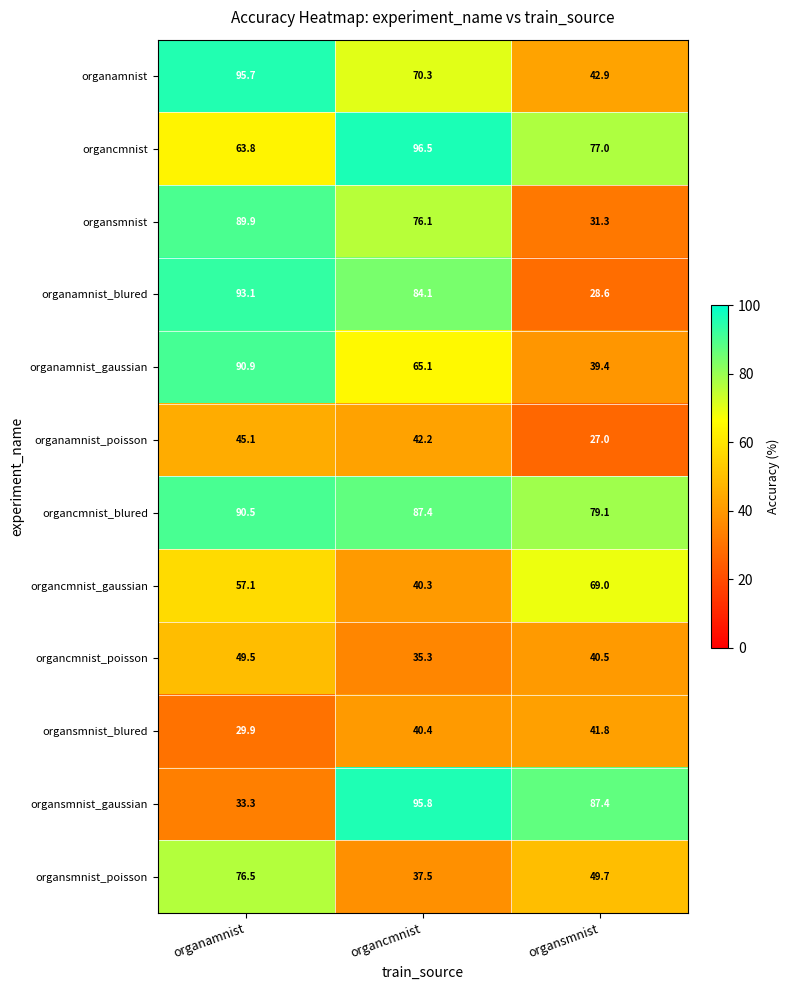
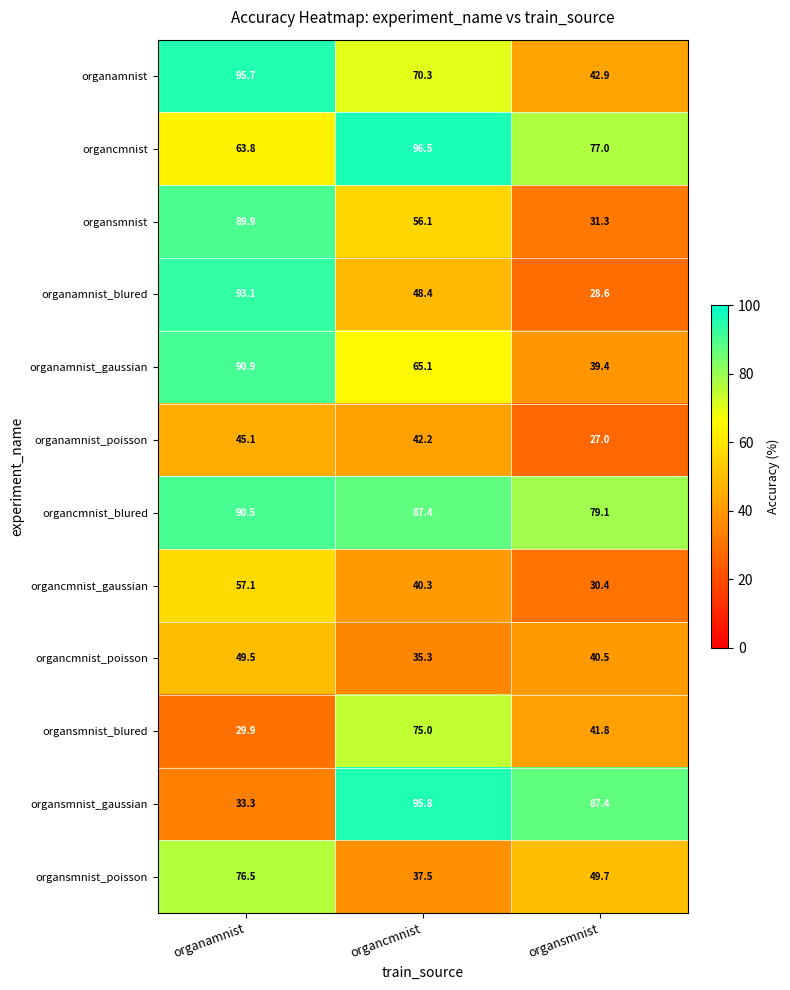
  {
    "organamnist": {
      "organamnist": 95.7,
      "organcmnist": 70.3,
      "organsmnist": 42.9
    },
    "organcmnist": {
      "organamnist": 63.8,
      "organcmnist": 96.5,
      "organsmnist": 77.0
    },
    "organsmnist": {
      "organamnist": 89.9,
-     "organcmnist": 76.1,
+     "organcmnist": 56.1,
      "organsmnist": 31.3
    },
    "organamnist_blured": {
      "organamnist": 93.1,
-     "organcmnist": 84.1,
+     "organcmnist": 48.4,
      "organsmnist": 28.6
    },
    "organamnist_gaussian": {
      "organamnist": 90.9,
      "organcmnist": 65.1,
      "organsmnist": 39.4
    },
    "organamnist_poisson": {
      "organamnist": 45.1,
      "organcmnist": 42.2,
      "organsmnist": 27.0
    },
    "organcmnist_blured": {
      "organamnist": 90.5,
      "organcmnist": 87.4,
      "organsmnist": 79.1
    },
    "organcmnist_gaussian": {
      "organamnist": 57.1,
      "organcmnist": 40.3,
-     "organsmnist": 69.0
+     "organsmnist": 30.4
    },
    "organcmnist_poisson": {
      "organamnist": 49.5,
      "organcmnist": 35.3,
      "organsmnist": 40.5
    },
    "organsmnist_blured": {
      "organamnist": 29.9,
-     "organcmnist": 40.4,
+     "organcmnist": 75.0,
      "organsmnist": 41.8
    },
    "organsmnist_gaussian": {
      "organamnist": 33.3,
      "organcmnist": 95.8,
      "organsmnist": 87.4
    },
    "organsmnist_poisson": {
      "organamnist": 76.5,
      "organcmnist": 37.5,
      "organsmnist": 49.7
    }
  }
